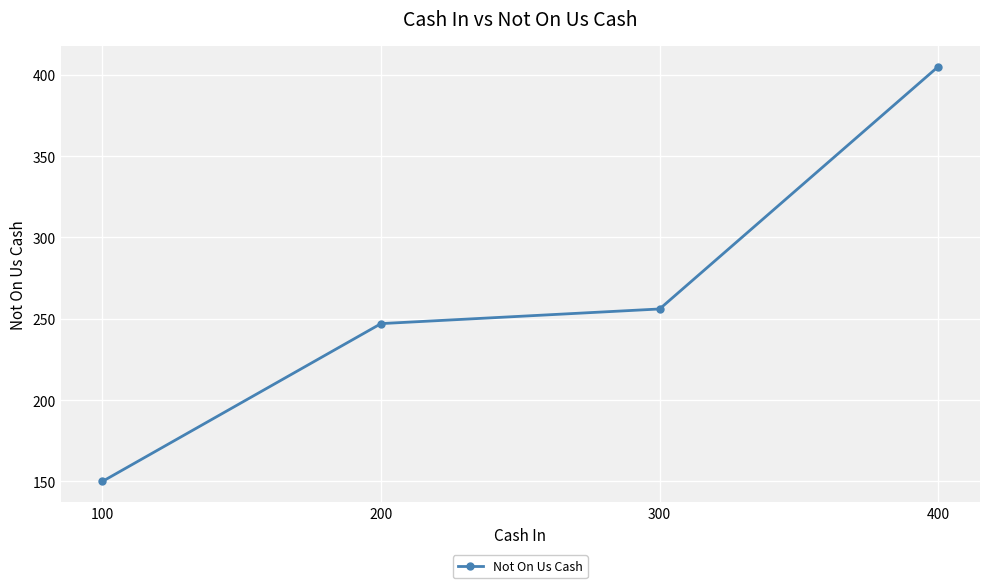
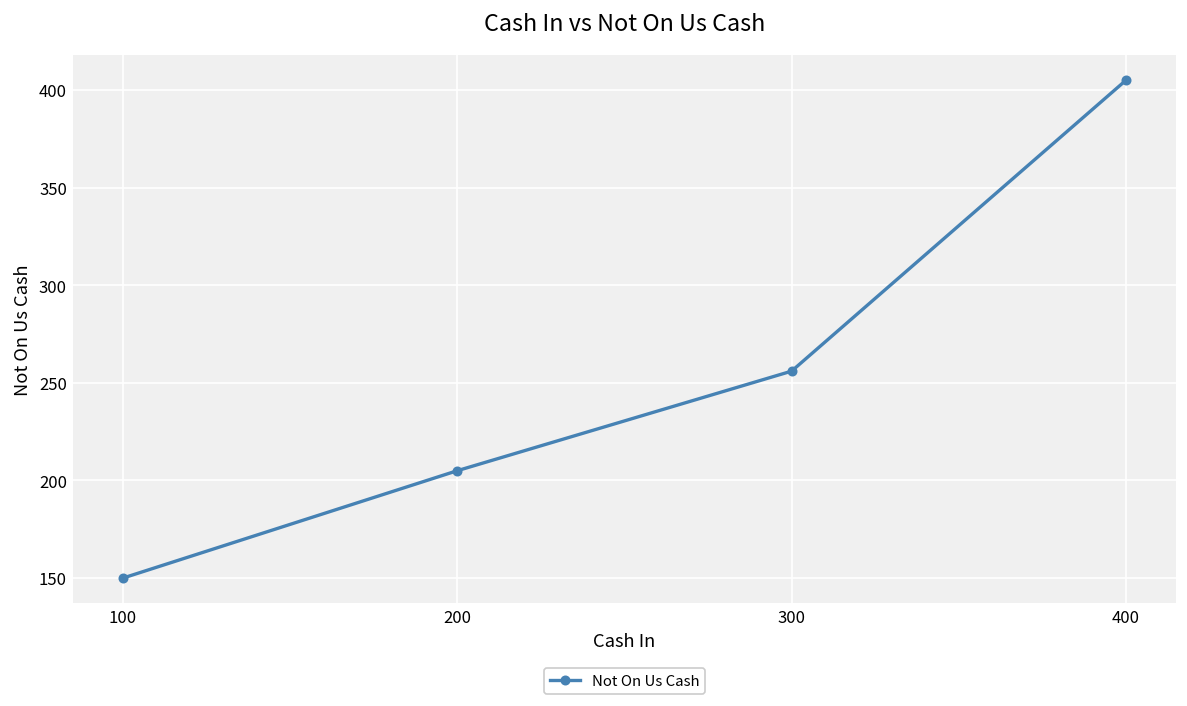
  {
    "100": 150,
-   "200": 247,
+   "200": 205,
    "300": 256,
    "400": 405
  }
